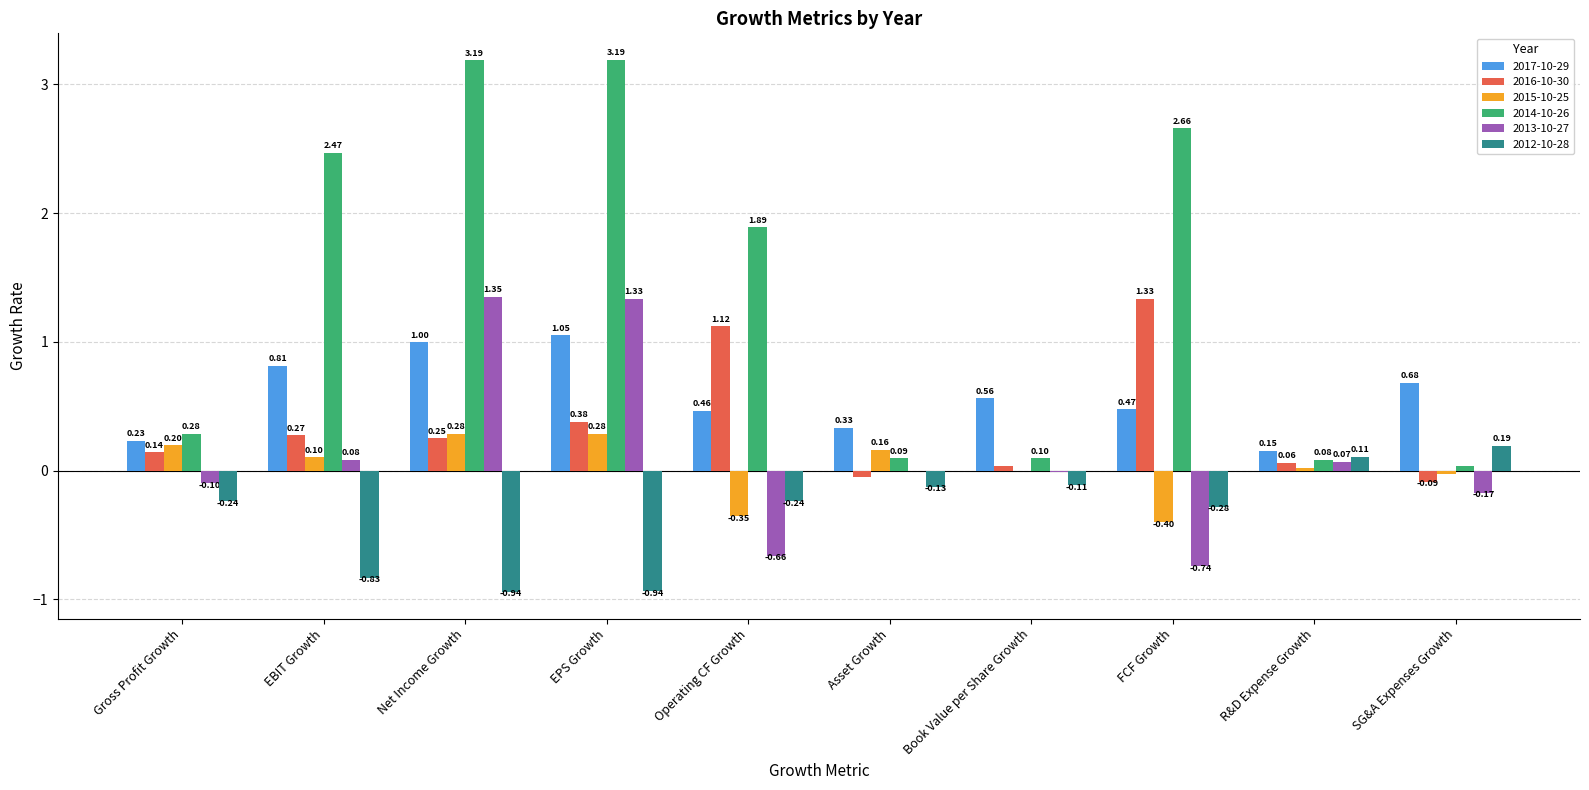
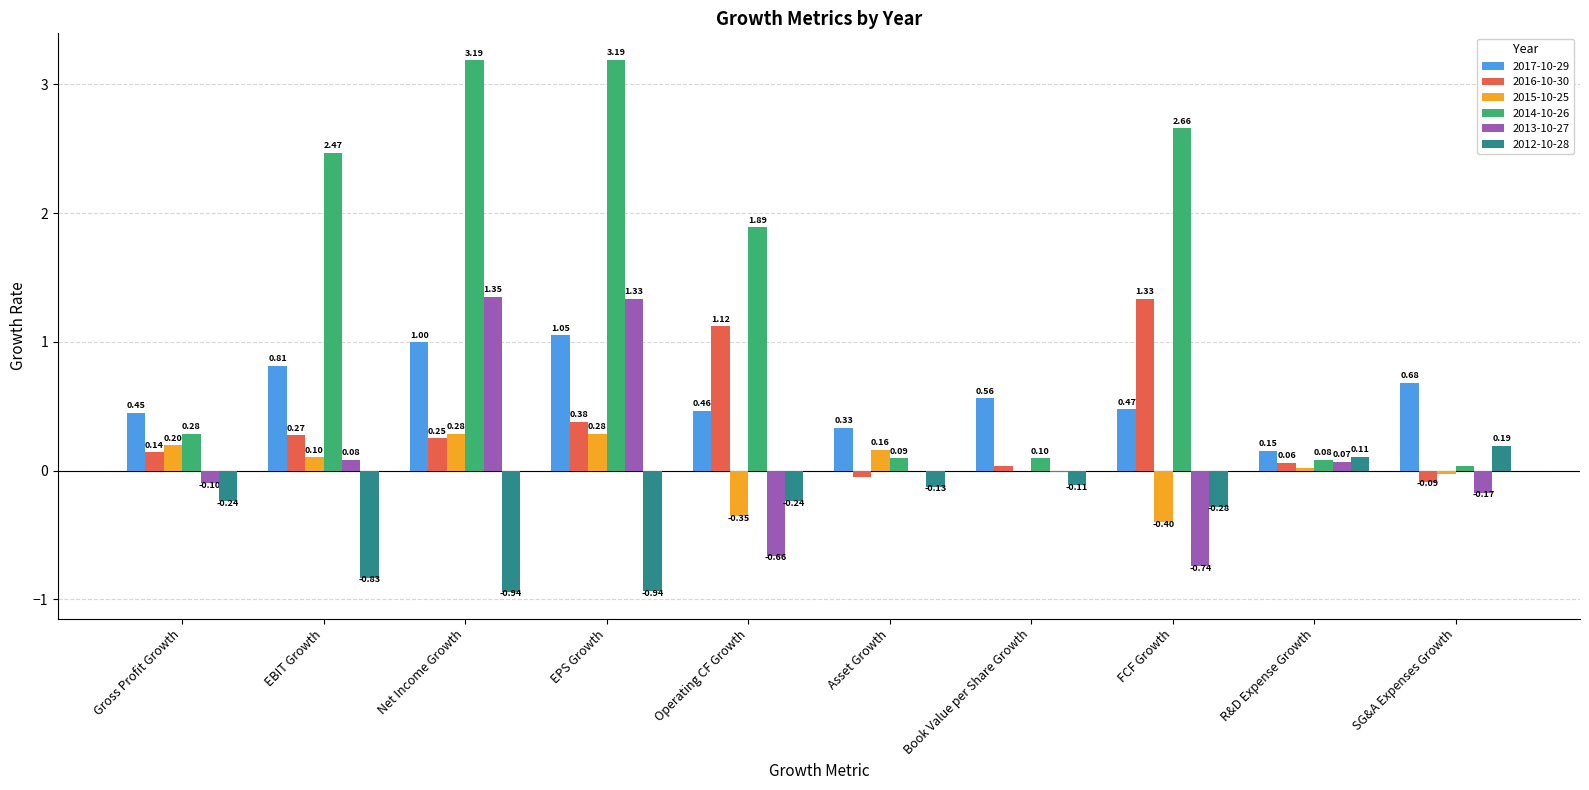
  {
    "2017-10-29": {
-     "Gross Profit Growth": 0.23,
+     "Gross Profit Growth": 0.45,
      "EBIT Growth": 0.81,
      "Net Income Growth": 1.00,
      "EPS Growth": 1.05,
      "Operating CF Growth": 0.46,
      "Asset Growth": 0.33,
      "Book Value per Share Growth": 0.56,
      "FCF Growth": 0.47,
      "R&D Expense Growth": 0.15,
      "SG&A Expenses Growth": 0.68
    },
    "2016-10-30": {
      "Gross Profit Growth": 0.14,
      "EBIT Growth": 0.27,
      "Net Income Growth": 0.25,
      "EPS Growth": 0.38,
      "Operating CF Growth": 1.12,
      "FCF Growth": 1.33,
      "R&D Expense Growth": 0.06,
      "SG&A Expenses Growth": -0.09
    },
    "2015-10-25": {
      "Gross Profit Growth": 0.20,
      "EBIT Growth": 0.10,
      "Net Income Growth": 0.28,
      "EPS Growth": 0.28,
      "Operating CF Growth": -0.35,
      "Asset Growth": 0.16,
      "FCF Growth": -0.40
    },
    "2013-10-27": {
      "Gross Profit Growth": -0.10,
      "EBIT Growth": 0.08,
      "Net Income Growth": 1.35,
      "EPS Growth": 1.33,
      "Operating CF Growth": -0.66,
      "FCF Growth": -0.74,
      "R&D Expense Growth": 0.07,
      "SG&A Expenses Growth": -0.17
    }
  }
